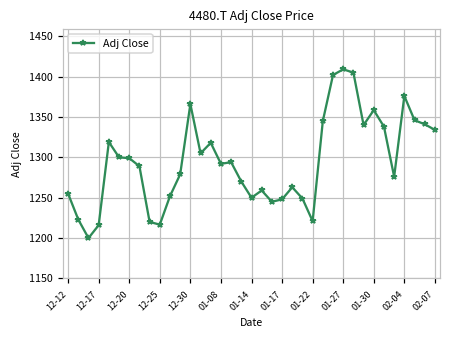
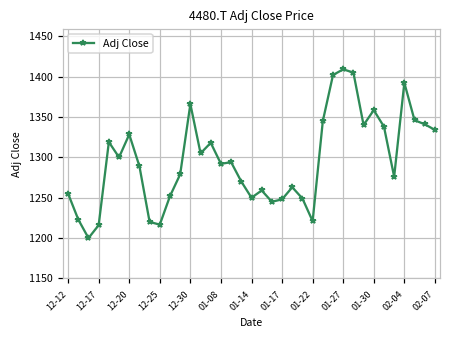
  {
    "12-12": 1260,
    "12-17": 1220,
-   "12-20": 1300,
+   "12-20": 1330,
    "12-25": 1220,
    "12-30": 1370,
    "01-08": 1290,
    "01-14": 1250,
    "01-17": 1250,
    "01-22": 1220,
    "01-27": 1410,
    "01-30": 1360,
-   "02-04": 1380,
+   "02-04": 1390,
    "02-07": 1330
  }
